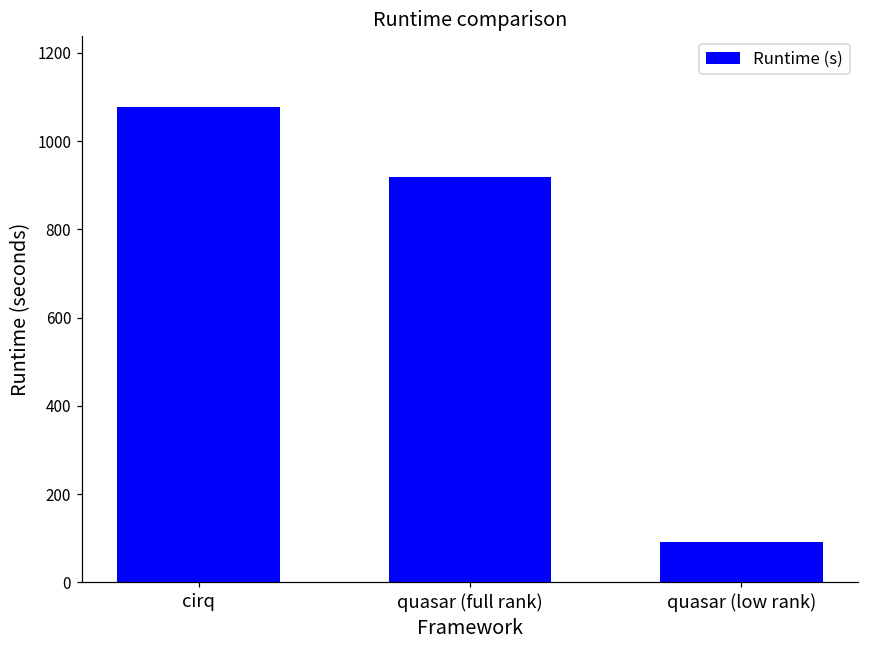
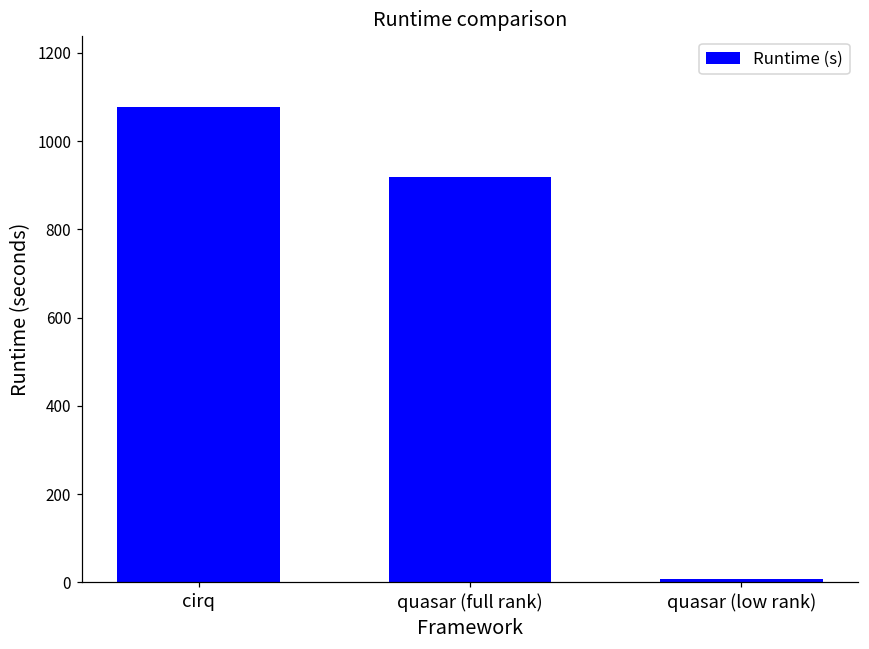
  {
    "cirq": 1080,
    "quasar (full rank)": 920,
-   "quasar (low rank)": 90
+   "quasar (low rank)": 10
  }
